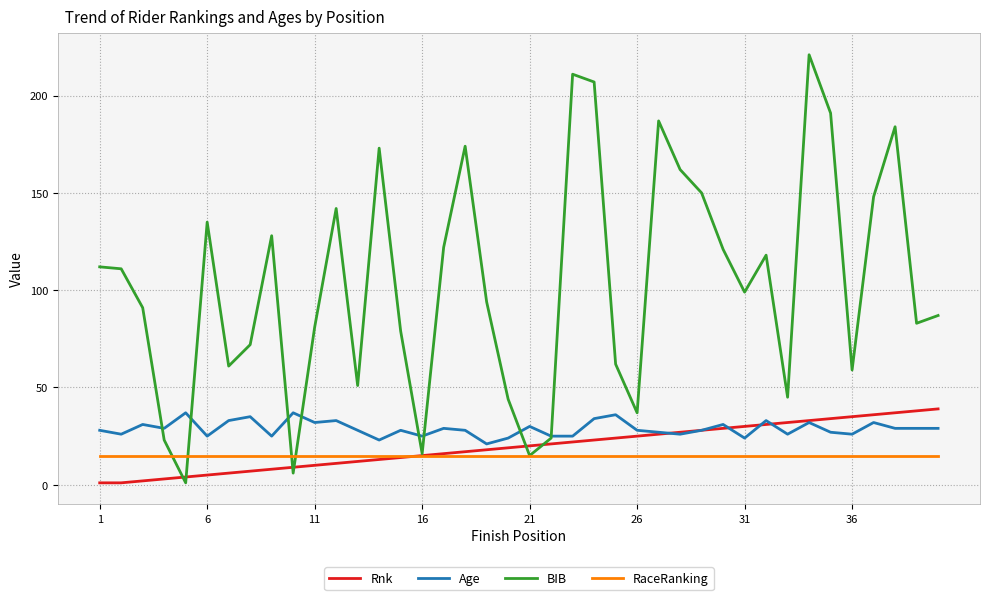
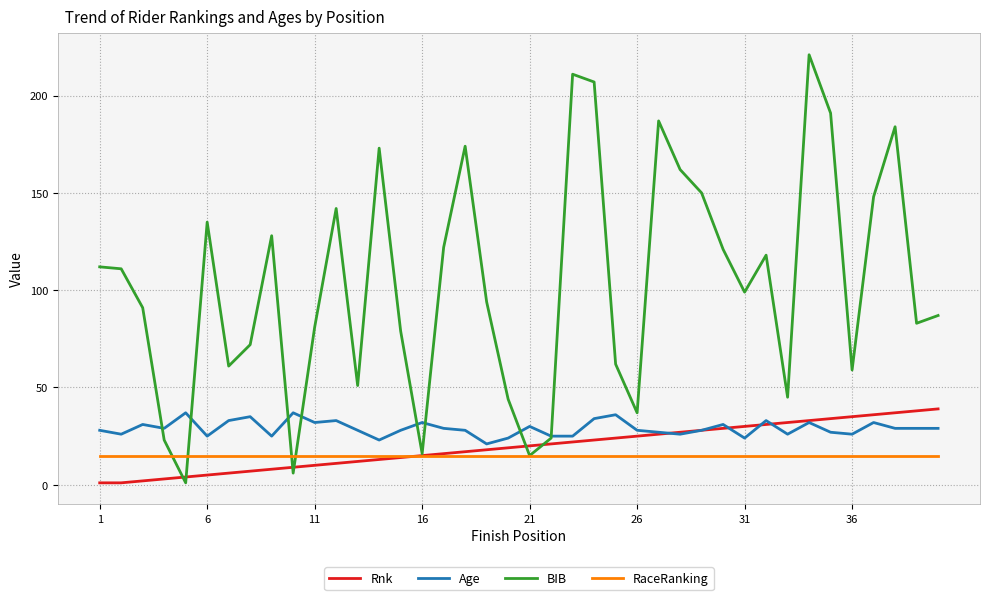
  {
    "Rnk": {
      "1": 1,
      "6": 5,
      "11": 10,
      "21": 20,
      "26": 25,
      "31": 30,
      "36": 35
    },
    "Age": {
      "1": 28,
      "6": 25,
      "11": 32,
-     "16": 25,
+     "16": 32,
      "21": 30,
      "26": 28,
      "31": 24,
      "36": 26
    },
    "BIB": {
      "1": 112,
      "6": 135,
      "11": 81,
      "26": 37,
      "31": 99,
      "36": 59
    },
    "RaceRanking": {
      "1": 15,
      "6": 15,
      "11": 15,
      "26": 15,
      "31": 15,
      "36": 15
    }
  }
